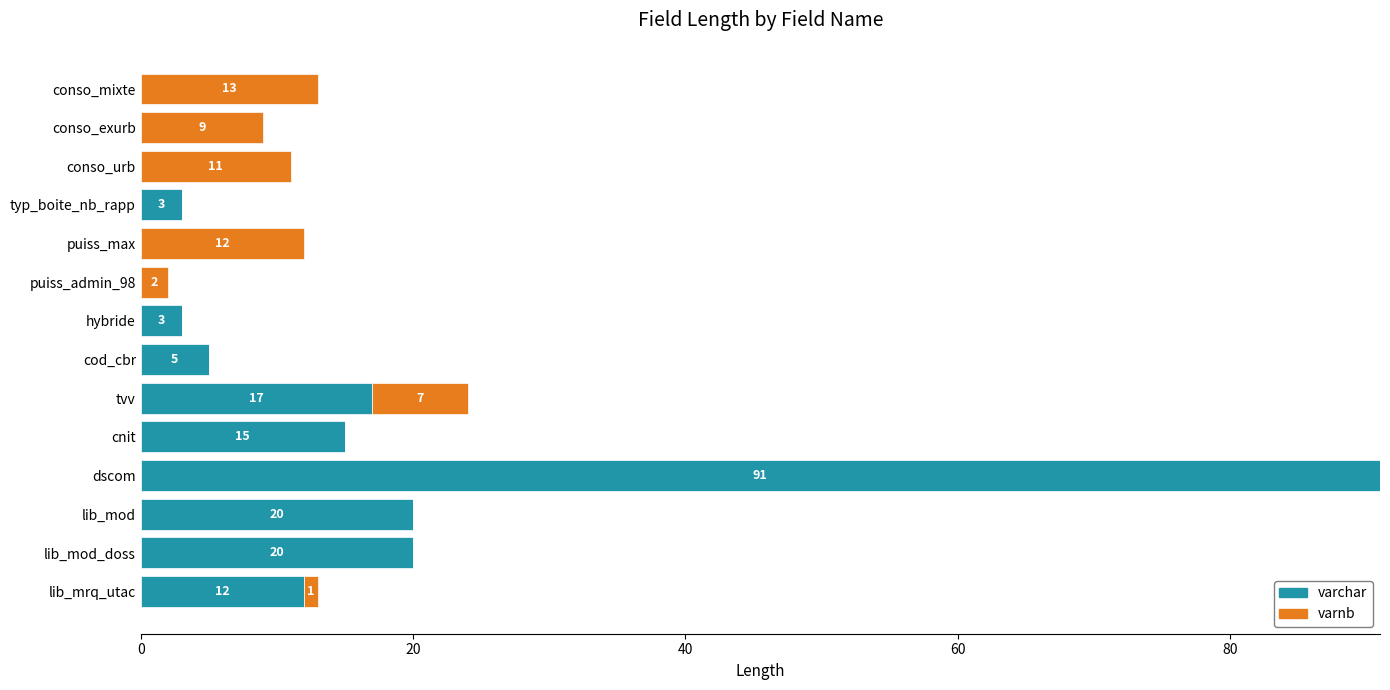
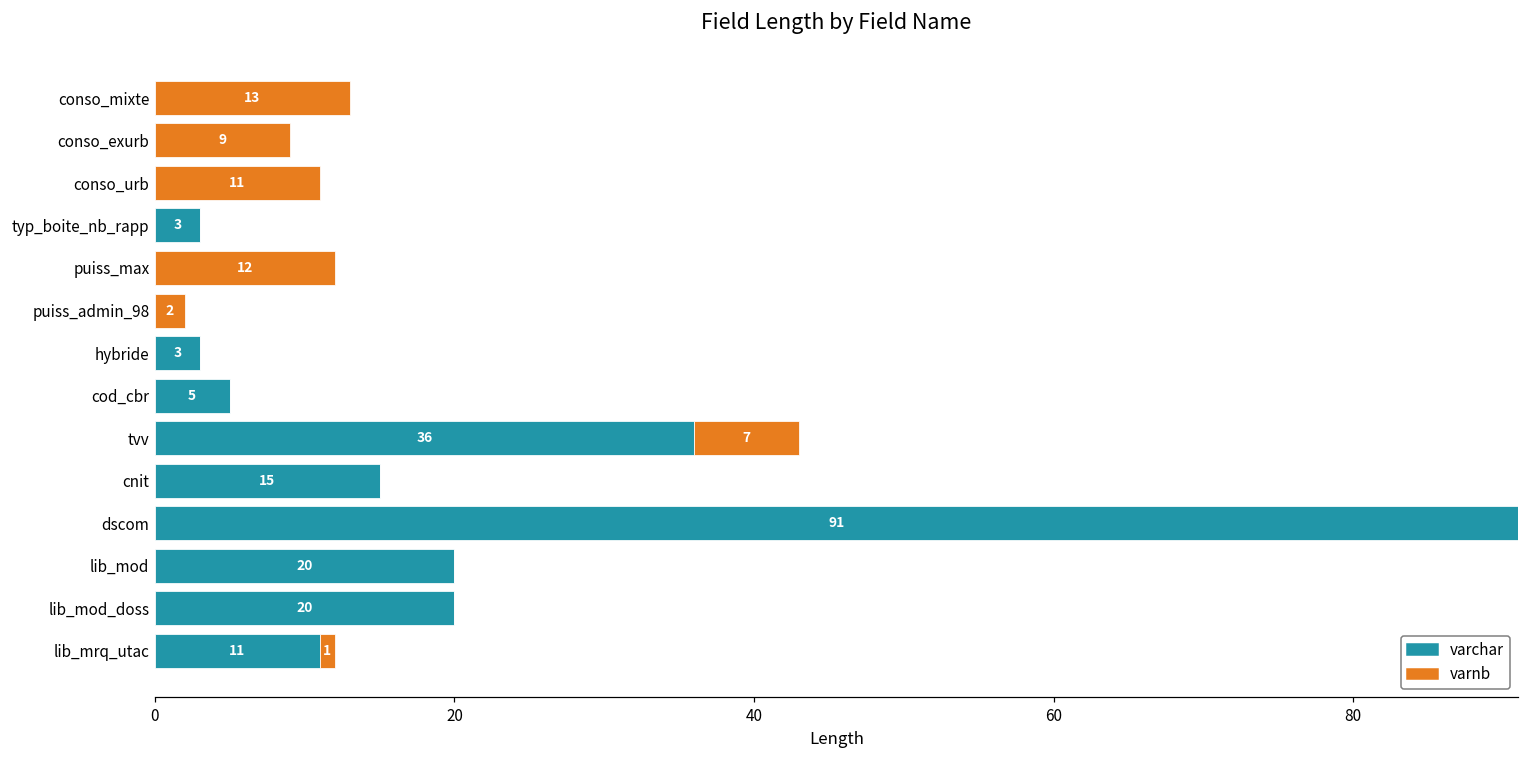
  {
    "varchar": {
      "typ_boite_nb_rapp": 3,
      "hybride": 3,
      "cod_cbr": 5,
-     "tvv": 17,
+     "tvv": 36,
      "cnit": 15,
      "dscom": 91,
      "lib_mod": 20,
      "lib_mod_doss": 20,
-     "lib_mrq_utac": 12
+     "lib_mrq_utac": 11
    },
    "varnb": {
      "conso_mixte": 13,
      "conso_exurb": 9,
      "conso_urb": 11,
      "puiss_max": 12,
      "puiss_admin_98": 2,
      "tvv": 7,
      "lib_mrq_utac": 1
    }
  }
